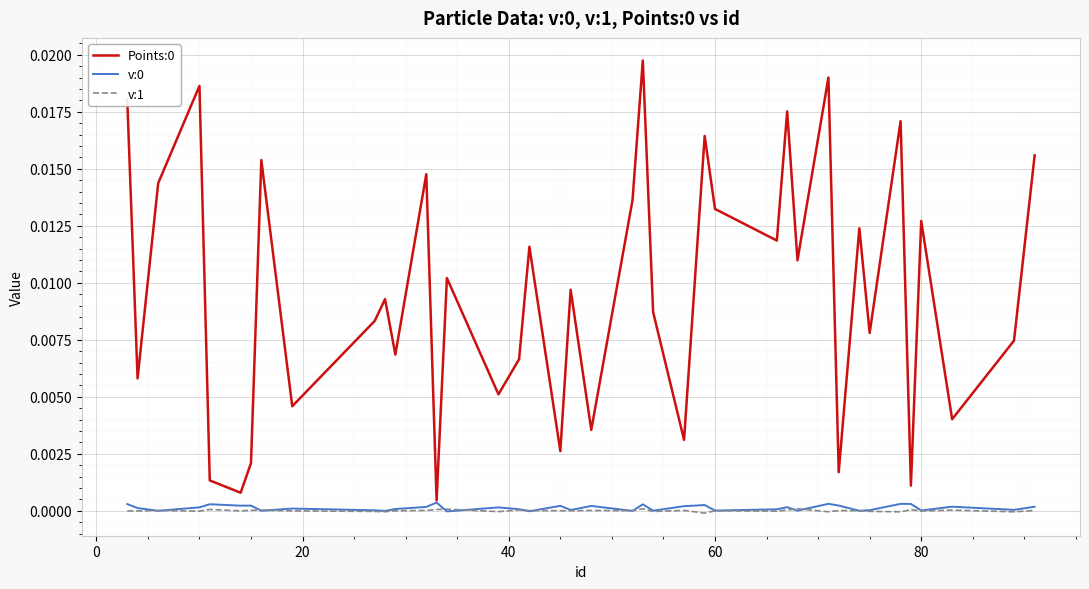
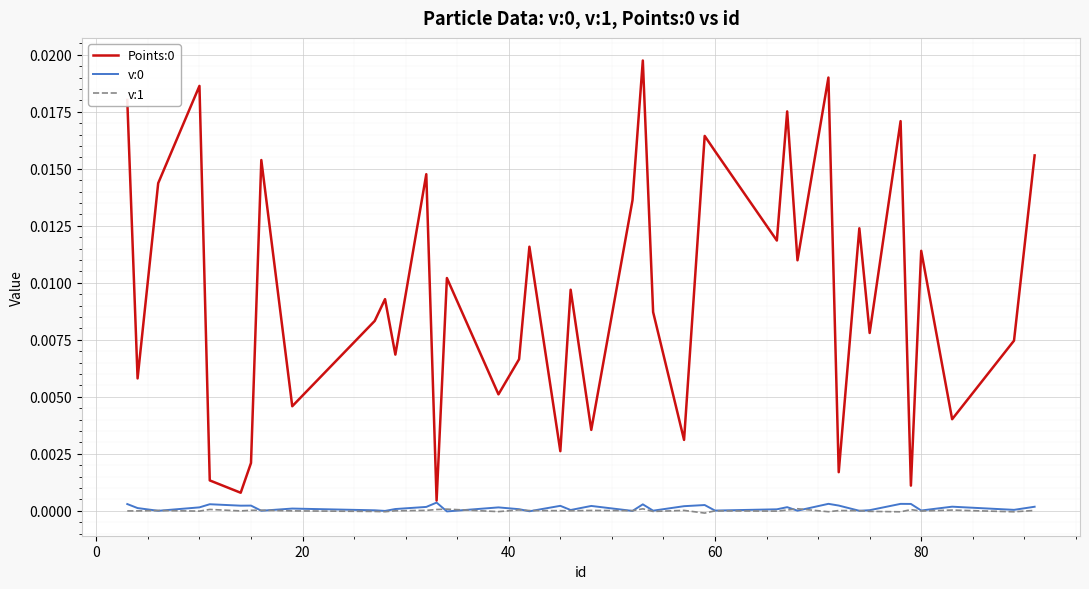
  {
    "Points:0": {
-     "60": 0.0132,
-     "80": 0.0127
+     "60": 0.0158,
+     "80": 0.0114
    }
  }
